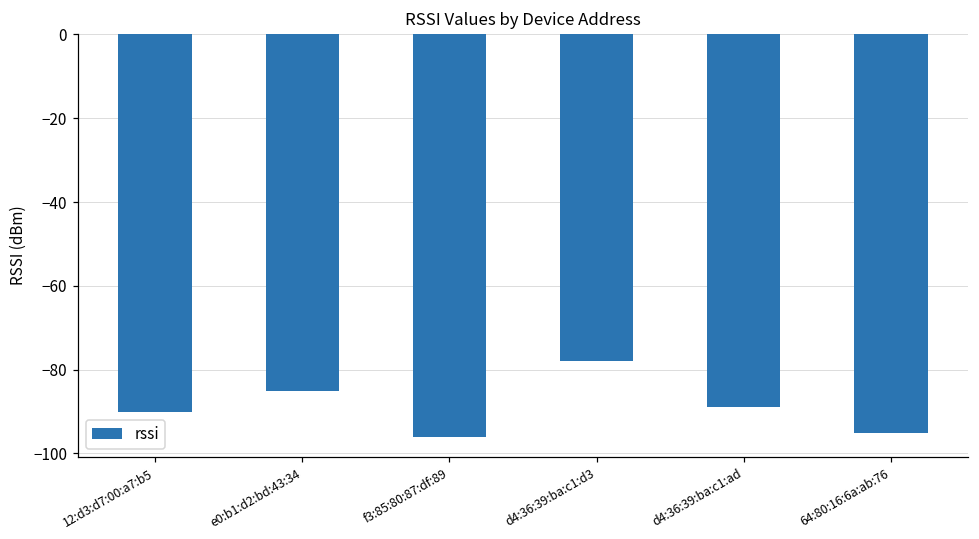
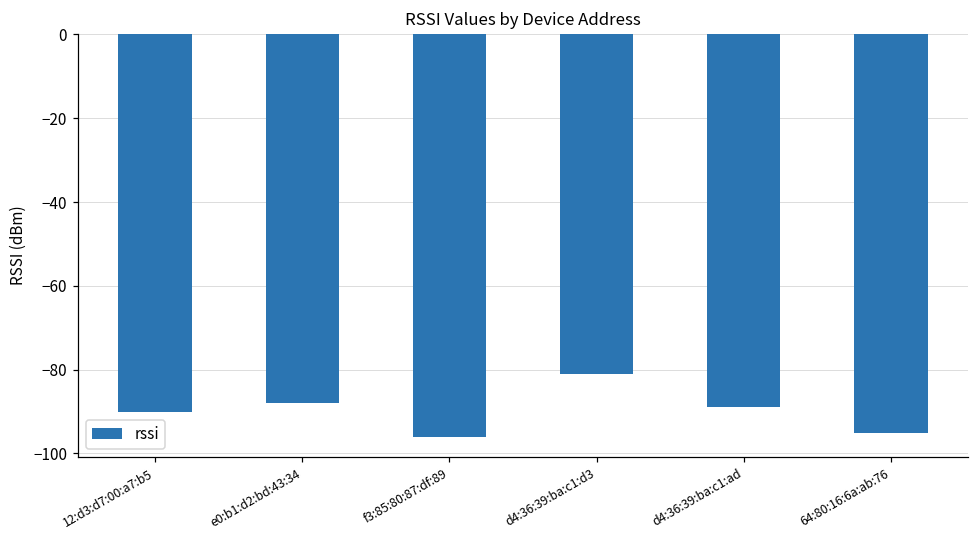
  {
    "12:d3:d7:00:a7:b5": -90,
-   "e0:b1:d2:bd:43:34": -85,
+   "e0:b1:d2:bd:43:34": -88,
    "f3:85:80:87:df:89": -96,
-   "d4:36:39:ba:c1:d3": -78,
+   "d4:36:39:ba:c1:d3": -81,
    "d4:36:39:ba:c1:ad": -89,
    "64:80:16:6a:ab:76": -95
  }
